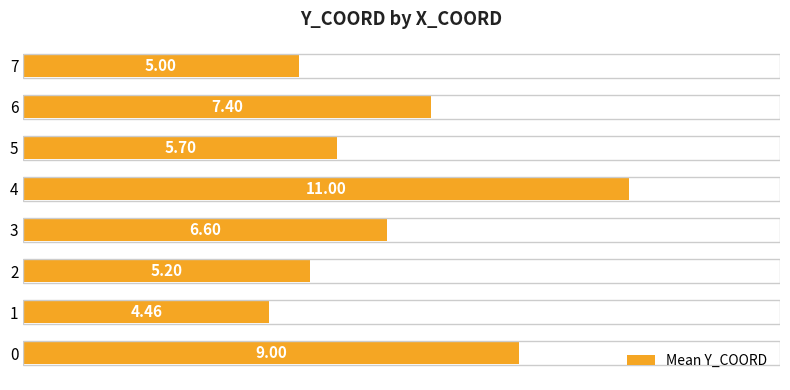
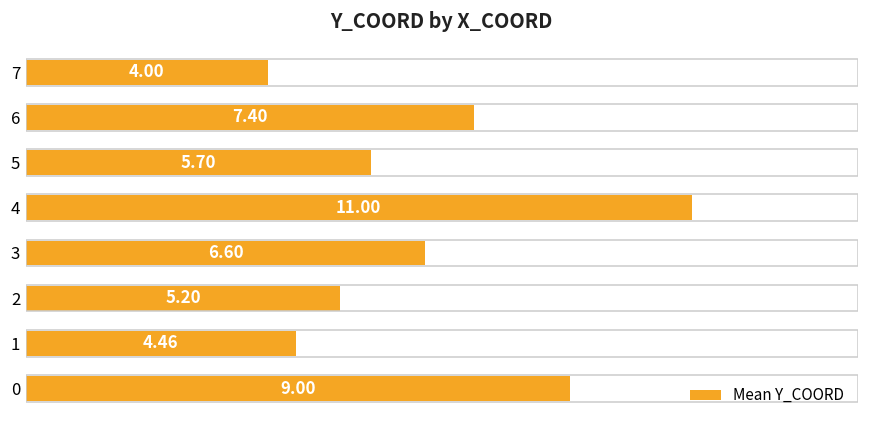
  {
-   "7": 5.00,
+   "7": 4.00,
    "6": 7.40,
    "5": 5.70,
    "4": 11.00,
    "3": 6.60,
    "2": 5.20,
    "1": 4.46,
    "0": 9.00
  }
